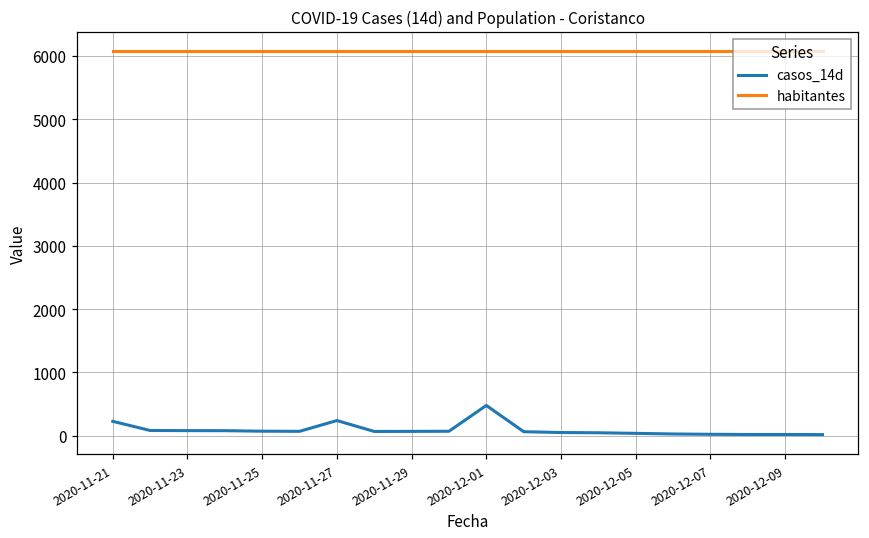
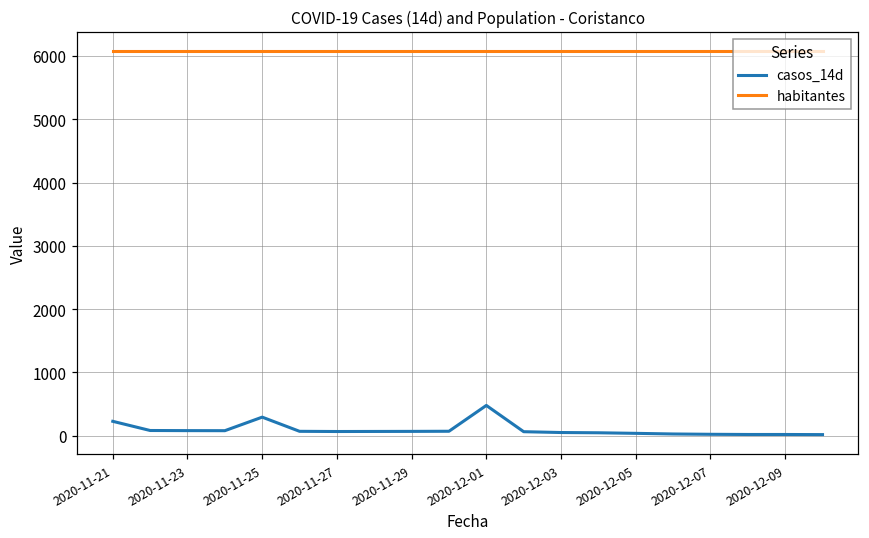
  {
    "casos_14d": {
      "2020-11-21": 200,
      "2020-11-23": 100,
-     "2020-11-25": 100,
-     "2020-11-27": 200,
+     "2020-11-25": 300,
+     "2020-11-27": 100,
      "2020-11-29": 100,
      "2020-12-01": 500,
      "2020-12-03": 100,
      "2020-12-05": 0,
      "2020-12-07": 0,
      "2020-12-09": 0
    },
    "habitantes": {
      "2020-11-21": 6100,
      "2020-11-23": 6100,
      "2020-11-25": 6100,
      "2020-11-27": 6100,
      "2020-11-29": 6100,
      "2020-12-01": 6100,
      "2020-12-03": 6100,
      "2020-12-05": 6100,
      "2020-12-07": 6100
    }
  }
